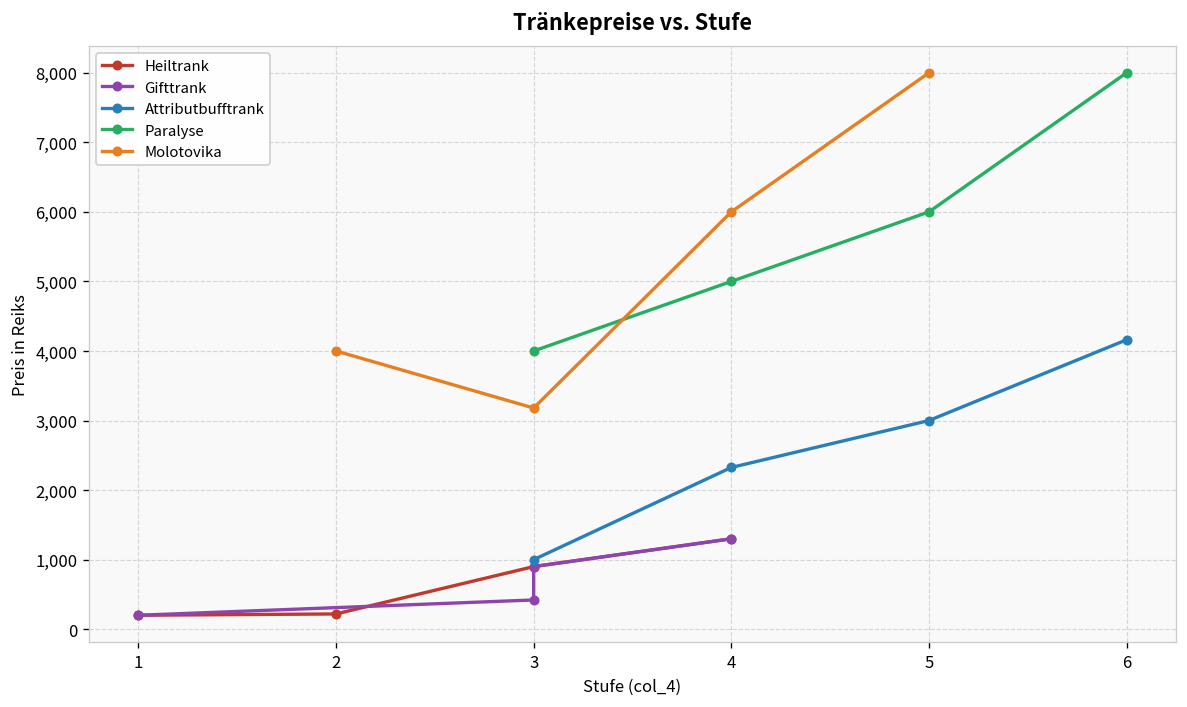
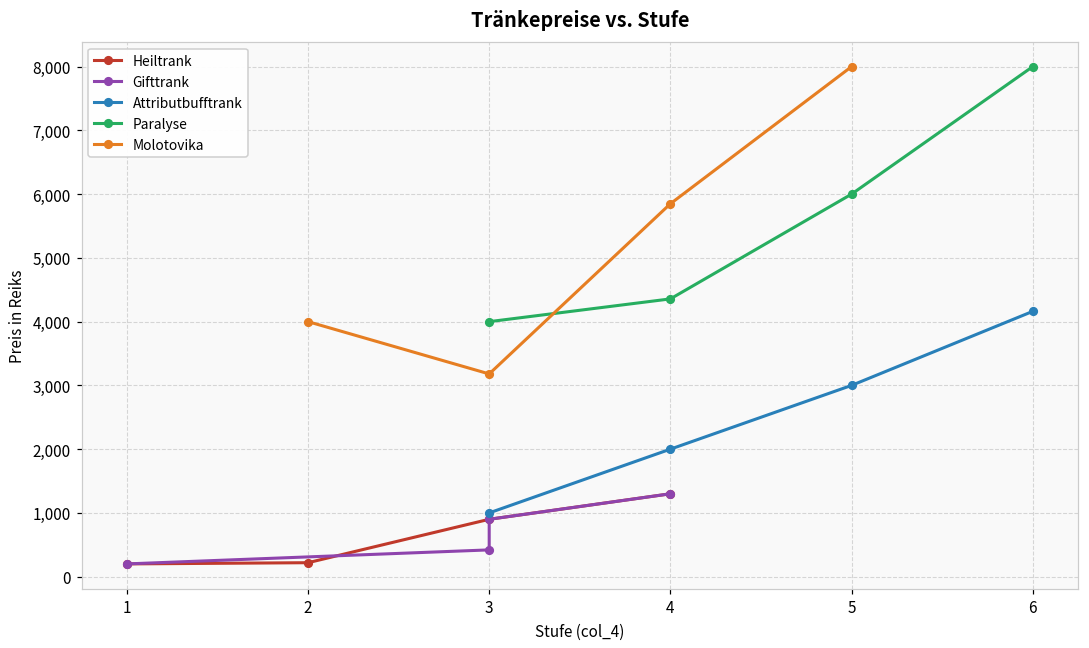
  {
    "Heiltrank": {
      "2": "200"
    },
    "Attributbufftrank": {
      "3": "1,000",
-     "4": "2,300",
+     "4": "2,000",
      "5": "3,000",
      "6": "4,200"
    },
    "Paralyse": {
      "3": "4,000",
-     "4": "5,000",
+     "4": "4,400",
      "5": "6,000",
      "6": "8,000"
    },
    "Molotovika": {
      "2": "4,000",
      "3": "3,200",
-     "4": "6,000",
+     "4": "5,800",
      "5": "8,000"
    }
  }
